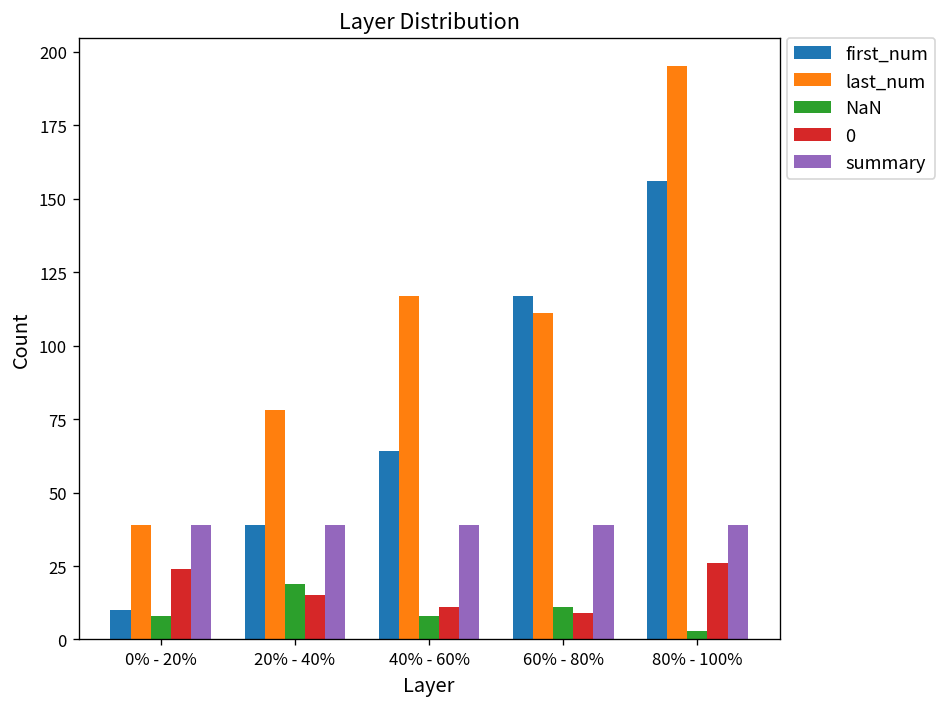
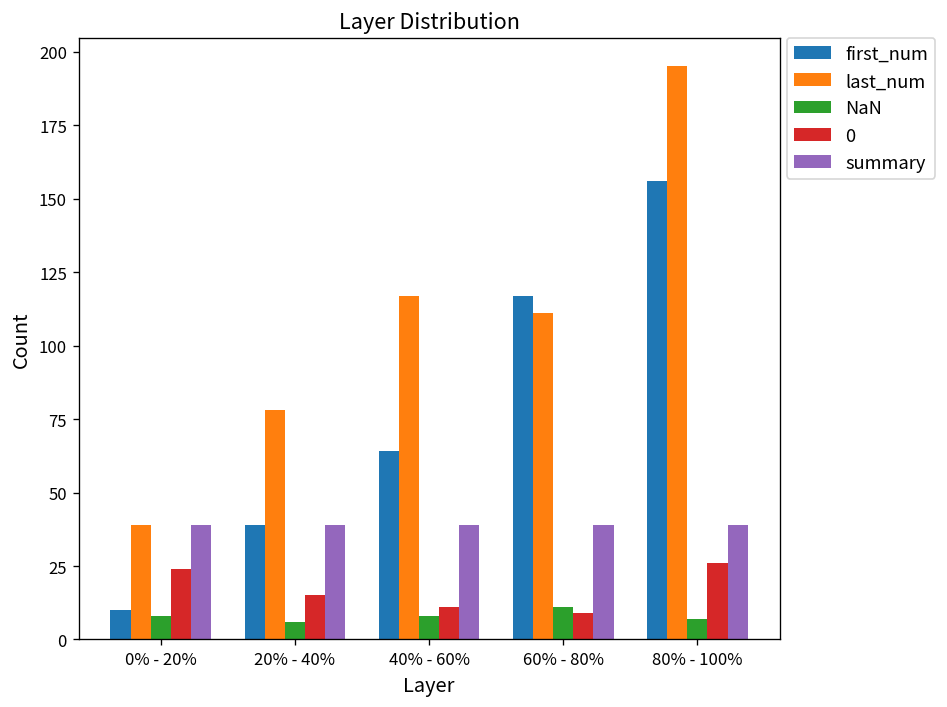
  {
    "first_num": {
      "0% - 20%": 10,
      "20% - 40%": 39,
      "40% - 60%": 64,
      "60% - 80%": 117,
      "80% - 100%": 156
    },
    "last_num": {
      "0% - 20%": 39,
      "20% - 40%": 78,
      "40% - 60%": 117,
      "60% - 80%": 111,
      "80% - 100%": 195
    },
    "NaN": {
      "0% - 20%": 8,
-     "20% - 40%": 19,
+     "20% - 40%": 6,
      "40% - 60%": 8,
      "60% - 80%": 11,
-     "80% - 100%": 3
+     "80% - 100%": 7
    },
    "0": {
      "0% - 20%": 24,
      "20% - 40%": 15,
      "40% - 60%": 11,
      "60% - 80%": 9,
      "80% - 100%": 26
    },
    "summary": {
      "0% - 20%": 39,
      "20% - 40%": 39,
      "40% - 60%": 39,
      "60% - 80%": 39,
      "80% - 100%": 39
    }
  }
